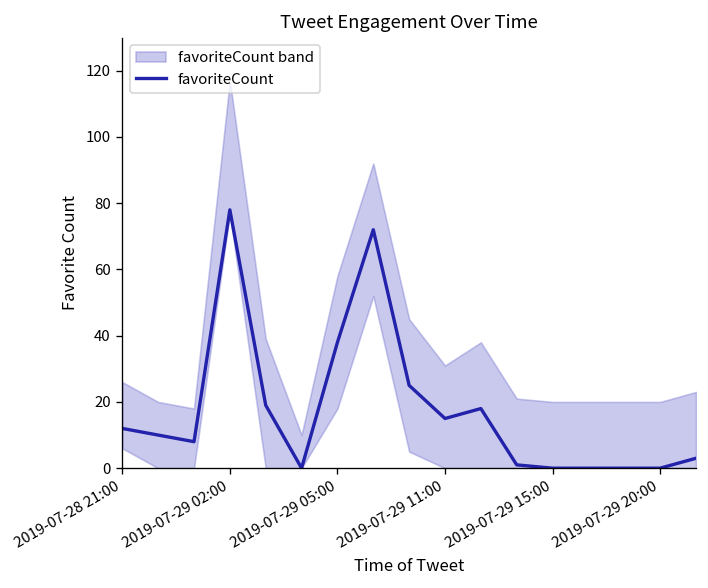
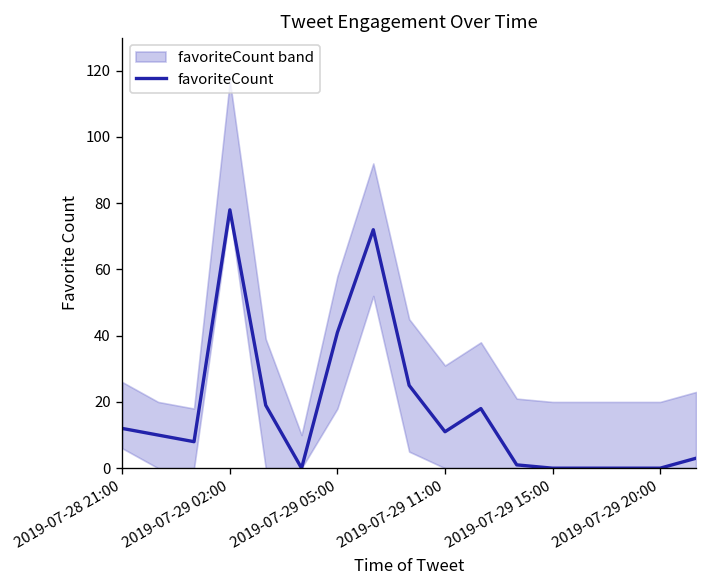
  {
    "favoriteCount": {
      "2019-07-28 21:00": 12,
      "2019-07-29 02:00": 78,
-     "2019-07-29 05:00": 38,
-     "2019-07-29 11:00": 15,
+     "2019-07-29 05:00": 41,
+     "2019-07-29 11:00": 11,
      "2019-07-29 15:00": 0,
      "2019-07-29 20:00": 0
    }
  }
